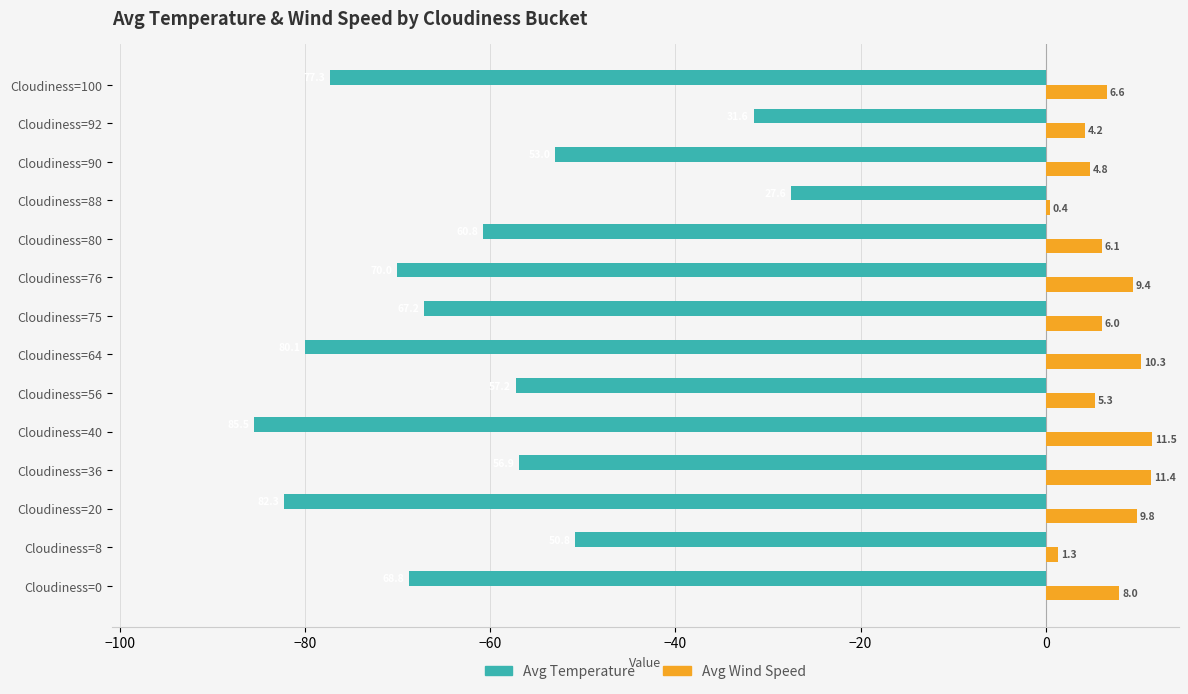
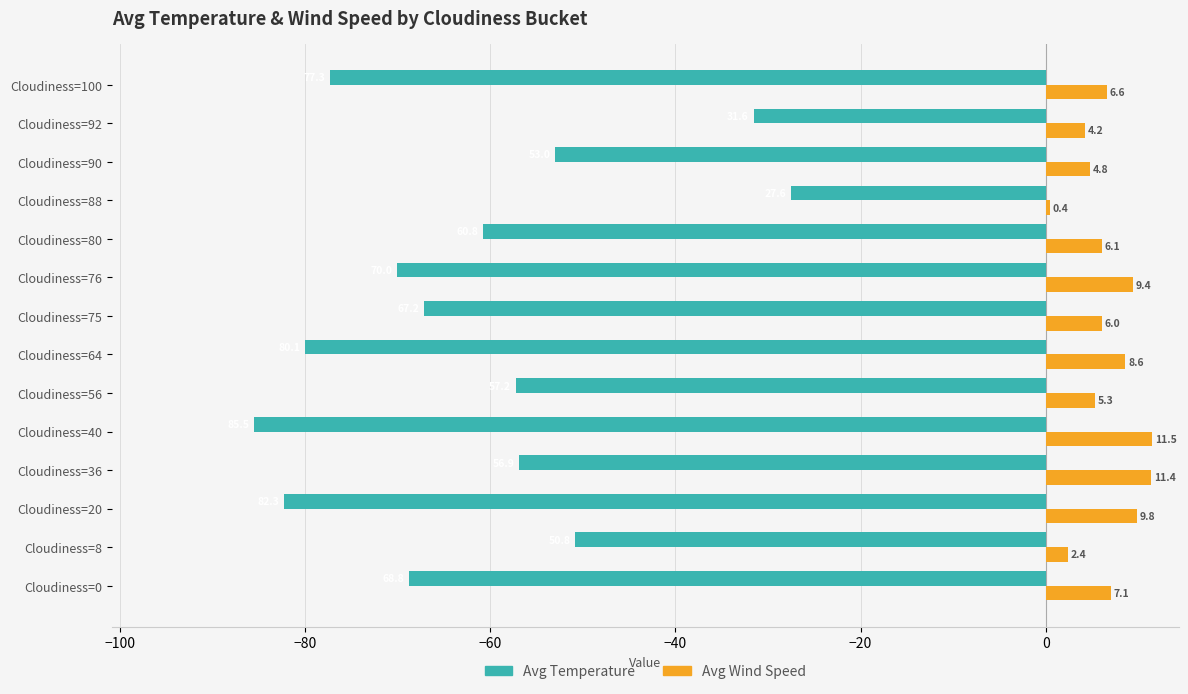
  {
    "Avg Temperature": {
      "Cloudiness=100": -77,
      "Cloudiness=92": -32,
      "Cloudiness=90": -53,
      "Cloudiness=88": -28,
      "Cloudiness=80": -61,
      "Cloudiness=76": -70,
      "Cloudiness=75": -67,
      "Cloudiness=64": -80,
      "Cloudiness=56": -57,
      "Cloudiness=40": -86,
      "Cloudiness=36": -57,
      "Cloudiness=20": -82,
      "Cloudiness=8": -51,
      "Cloudiness=0": -69
    },
    "Avg Wind Speed": {
      "Cloudiness=100": 6.6,
      "Cloudiness=92": 4.2,
      "Cloudiness=90": 4.8,
      "Cloudiness=88": 0.4,
      "Cloudiness=80": 6.1,
      "Cloudiness=76": 9.4,
      "Cloudiness=75": 6.0,
-     "Cloudiness=64": 10.3,
+     "Cloudiness=64": 8.6,
      "Cloudiness=56": 5.3,
      "Cloudiness=40": 11.5,
      "Cloudiness=36": 11.4,
      "Cloudiness=20": 9.8,
-     "Cloudiness=8": 1.3,
-     "Cloudiness=0": 8.0
+     "Cloudiness=8": 2.4,
+     "Cloudiness=0": 7.1
    }
  }
